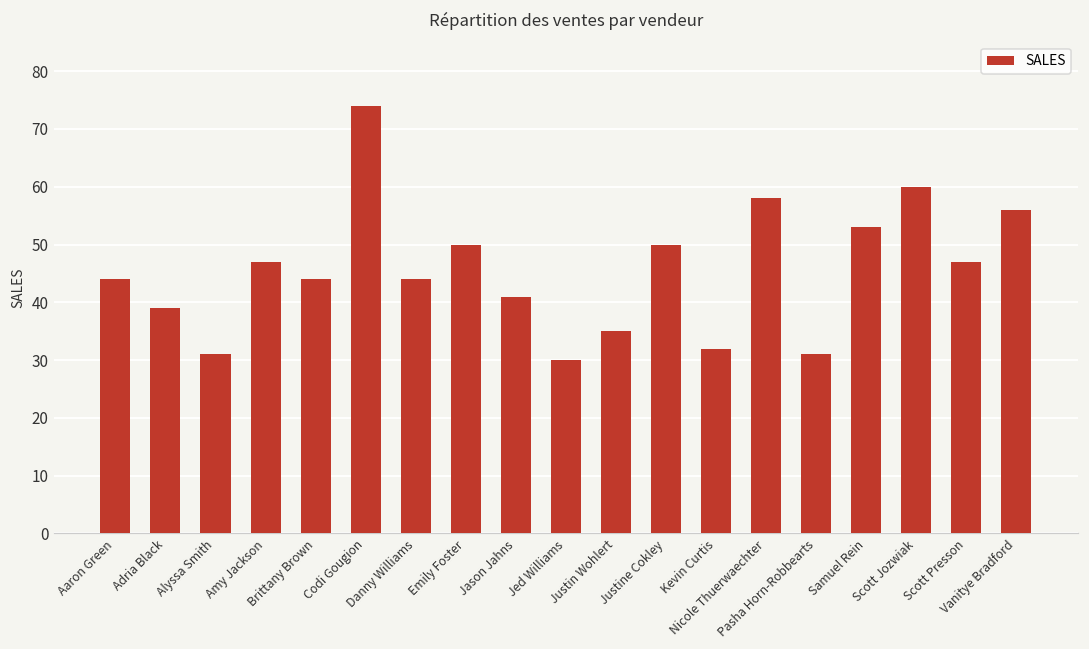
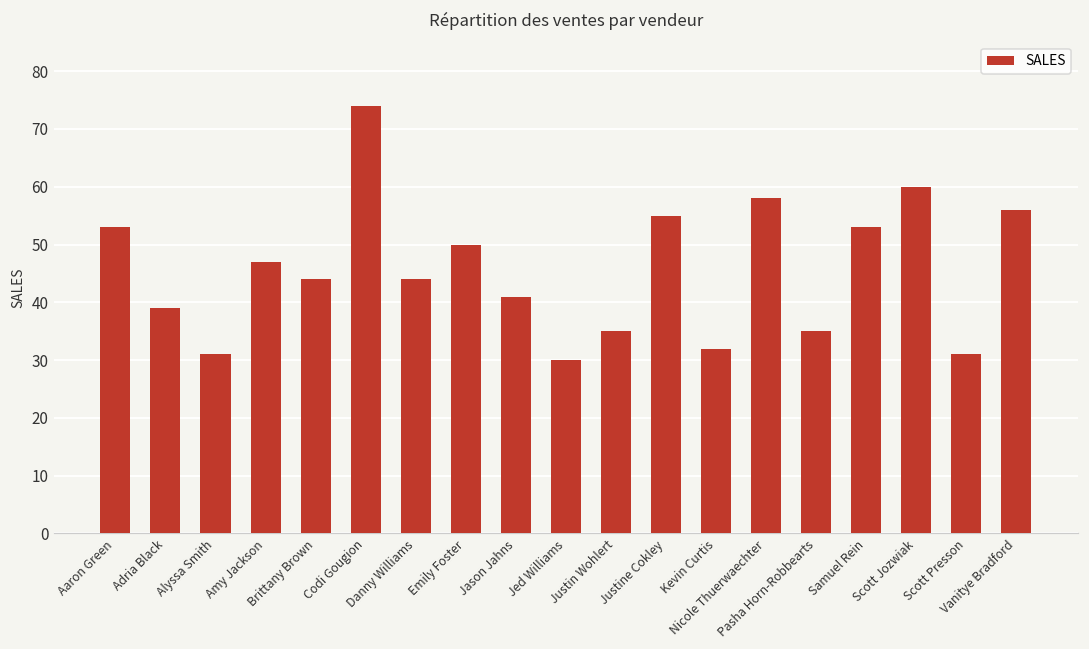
  {
-   "Aaron Green": 44,
+   "Aaron Green": 53,
    "Adria Black": 39,
    "Alyssa Smith": 31,
    "Amy Jackson": 47,
    "Brittany Brown": 44,
    "Codi Gougion": 74,
    "Danny Williams": 44,
    "Emily Foster": 50,
    "Jason Jahns": 41,
    "Jed Williams": 30,
    "Justin Wohlert": 35,
-   "Justine Cokley": 50,
+   "Justine Cokley": 55,
    "Kevin Curtis": 32,
    "Nicole Thuerwaechter": 58,
-   "Pasha Horn-Robbearts": 31,
+   "Pasha Horn-Robbearts": 35,
    "Samuel Rein": 53,
    "Scott Jozwiak": 60,
-   "Scott Presson": 47,
+   "Scott Presson": 31,
    "Vanitye Bradford": 56
  }
